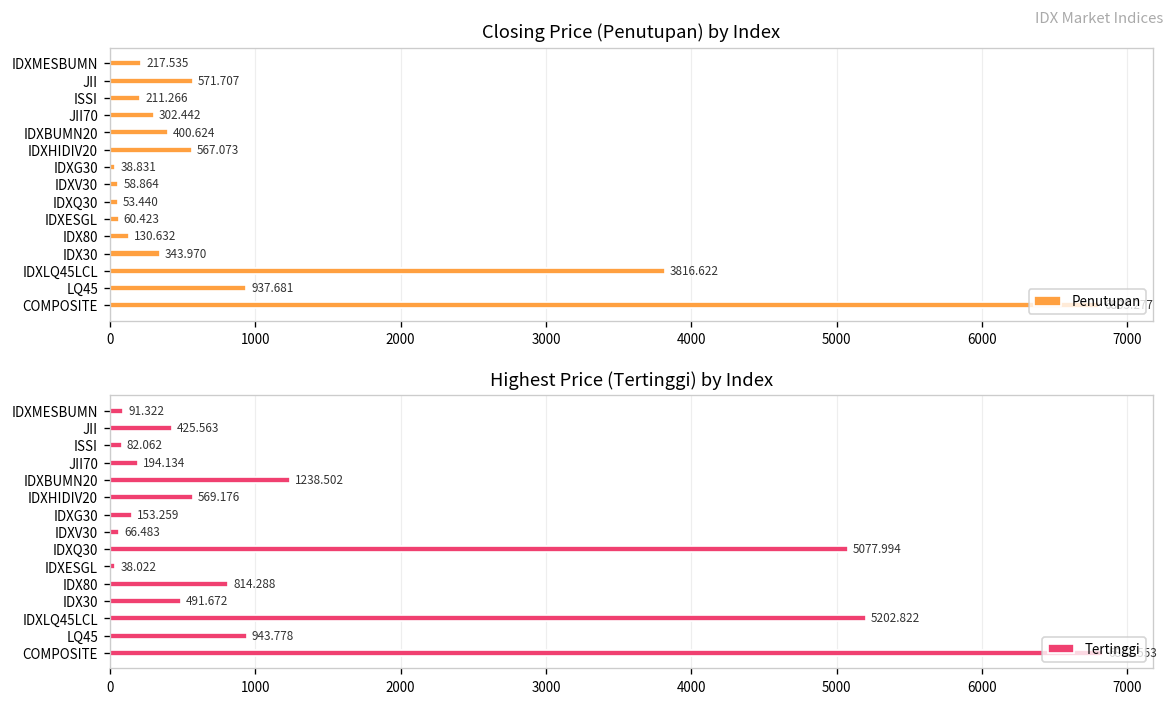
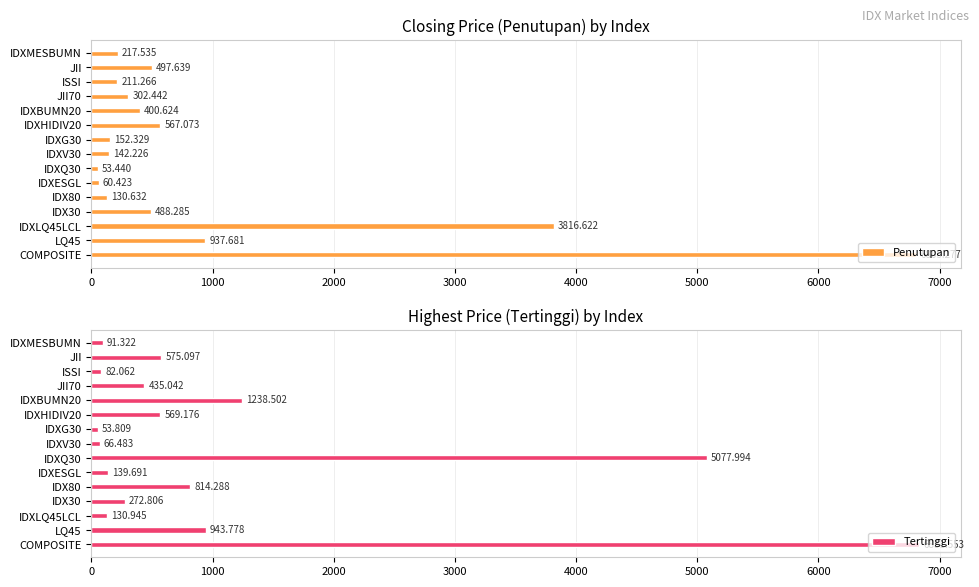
  {
    "Closing Price (Penutupan) by Index": {
      "IDXMESBUMN": 217.535,
-     "JII": 571.707,
+     "JII": 497.639,
      "ISSI": 211.266,
      "JII70": 302.442,
      "IDXBUMN20": 400.624,
      "IDXHIDIV20": 567.073,
-     "IDXG30": 38.831,
-     "IDXV30": 58.864,
+     "IDXG30": 152.329,
+     "IDXV30": 142.226,
      "IDXQ30": 53.440,
      "IDXESGL": 60.423,
      "IDX80": 130.632,
-     "IDX30": 343.970,
+     "IDX30": 488.285,
      "IDXLQ45LCL": 3816.622,
      "LQ45": 937.681
    },
    "Highest Price (Tertinggi) by Index": {
      "IDXMESBUMN": 91.322,
-     "JII": 425.563,
+     "JII": 575.097,
      "ISSI": 82.062,
-     "JII70": 194.134,
+     "JII70": 435.042,
      "IDXBUMN20": 1238.502,
      "IDXHIDIV20": 569.176,
-     "IDXG30": 153.259,
+     "IDXG30": 53.809,
      "IDXV30": 66.483,
      "IDXQ30": 5077.994,
-     "IDXESGL": 38.022,
+     "IDXESGL": 139.691,
      "IDX80": 814.288,
-     "IDX30": 491.672,
-     "IDXLQ45LCL": 5202.822,
+     "IDX30": 272.806,
+     "IDXLQ45LCL": 130.945,
      "LQ45": 943.778
    }
  }
